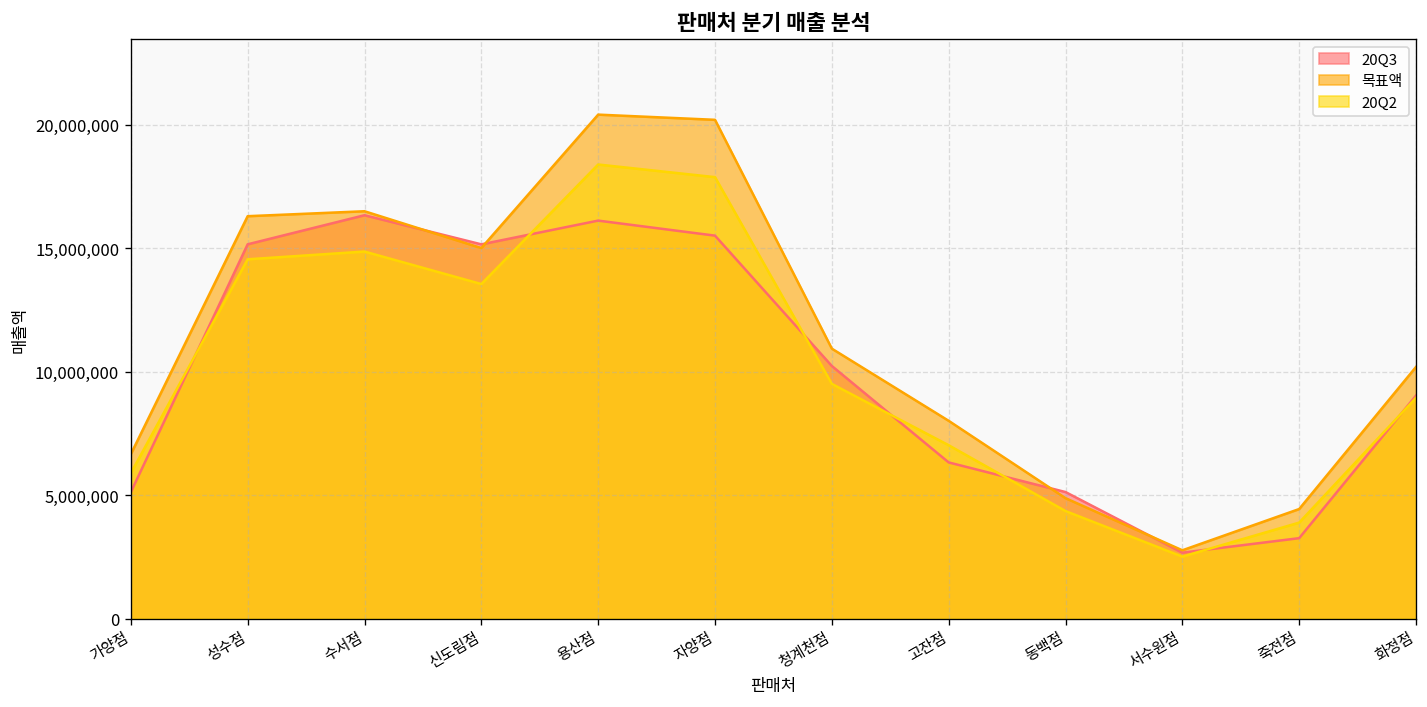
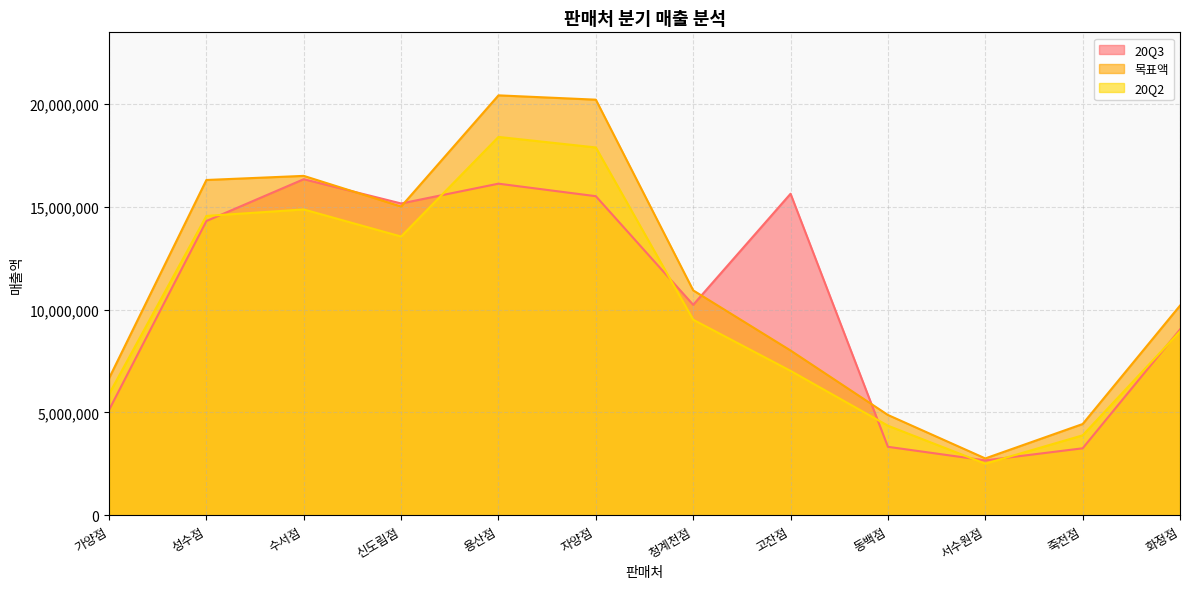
  {
    "20Q3": {
      "가양점": "5,100,000",
-     "성수점": "15,200,000",
+     "성수점": "14,300,000",
      "수서점": "16,300,000",
      "신도림점": "15,200,000",
      "용산점": "16,100,000",
      "자양점": "15,500,000",
      "청계천점": "10,200,000",
-     "고잔점": "6,300,000",
-     "동백점": "5,100,000",
+     "고잔점": "15,600,000",
+     "동백점": "3,300,000",
      "죽전점": "3,300,000"
    }
  }
